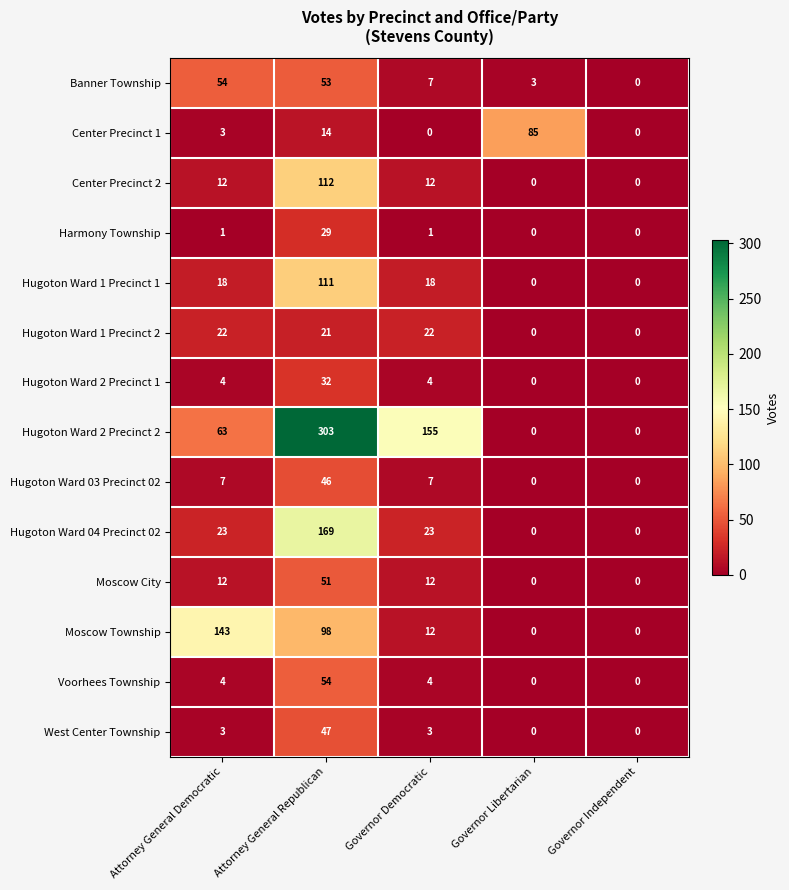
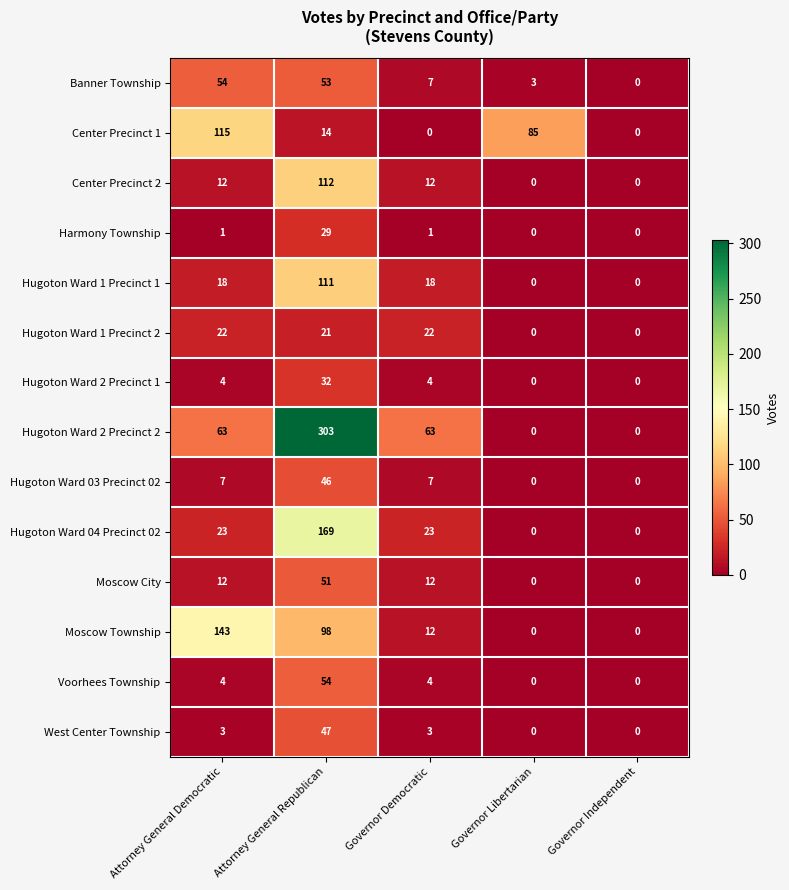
  {
    "Banner Township": {
      "Attorney General Democratic": 54,
      "Attorney General Republican": 53,
      "Governor Democratic": 7,
      "Governor Libertarian": 3,
      "Governor Independent": 0
    },
    "Center Precinct 1": {
-     "Attorney General Democratic": 3,
+     "Attorney General Democratic": 115,
      "Attorney General Republican": 14,
      "Governor Democratic": 0,
      "Governor Libertarian": 85,
      "Governor Independent": 0
    },
    "Center Precinct 2": {
      "Attorney General Democratic": 12,
      "Attorney General Republican": 112,
      "Governor Democratic": 12,
      "Governor Libertarian": 0,
      "Governor Independent": 0
    },
    "Harmony Township": {
      "Attorney General Democratic": 1,
      "Attorney General Republican": 29,
      "Governor Democratic": 1,
      "Governor Libertarian": 0,
      "Governor Independent": 0
    },
    "Hugoton Ward 1 Precinct 1": {
      "Attorney General Democratic": 18,
      "Attorney General Republican": 111,
      "Governor Democratic": 18,
      "Governor Libertarian": 0,
      "Governor Independent": 0
    },
    "Hugoton Ward 1 Precinct 2": {
      "Attorney General Democratic": 22,
      "Attorney General Republican": 21,
      "Governor Democratic": 22,
      "Governor Libertarian": 0,
      "Governor Independent": 0
    },
    "Hugoton Ward 2 Precinct 1": {
      "Attorney General Democratic": 4,
      "Attorney General Republican": 32,
      "Governor Democratic": 4,
      "Governor Libertarian": 0,
      "Governor Independent": 0
    },
    "Hugoton Ward 2 Precinct 2": {
      "Attorney General Democratic": 63,
      "Attorney General Republican": 303,
-     "Governor Democratic": 155,
+     "Governor Democratic": 63,
      "Governor Libertarian": 0,
      "Governor Independent": 0
    },
    "Hugoton Ward 03 Precinct 02": {
      "Attorney General Democratic": 7,
      "Attorney General Republican": 46,
      "Governor Democratic": 7,
      "Governor Libertarian": 0,
      "Governor Independent": 0
    },
    "Hugoton Ward 04 Precinct 02": {
      "Attorney General Democratic": 23,
      "Attorney General Republican": 169,
      "Governor Democratic": 23,
      "Governor Libertarian": 0,
      "Governor Independent": 0
    },
    "Moscow City": {
      "Attorney General Democratic": 12,
      "Attorney General Republican": 51,
      "Governor Democratic": 12,
      "Governor Libertarian": 0,
      "Governor Independent": 0
    },
    "Moscow Township": {
      "Attorney General Democratic": 143,
      "Attorney General Republican": 98,
      "Governor Democratic": 12,
      "Governor Libertarian": 0,
      "Governor Independent": 0
    },
    "Voorhees Township": {
      "Attorney General Democratic": 4,
      "Attorney General Republican": 54,
      "Governor Democratic": 4,
      "Governor Libertarian": 0,
      "Governor Independent": 0
    },
    "West Center Township": {
      "Attorney General Democratic": 3,
      "Attorney General Republican": 47,
      "Governor Democratic": 3,
      "Governor Libertarian": 0,
      "Governor Independent": 0
    }
  }
